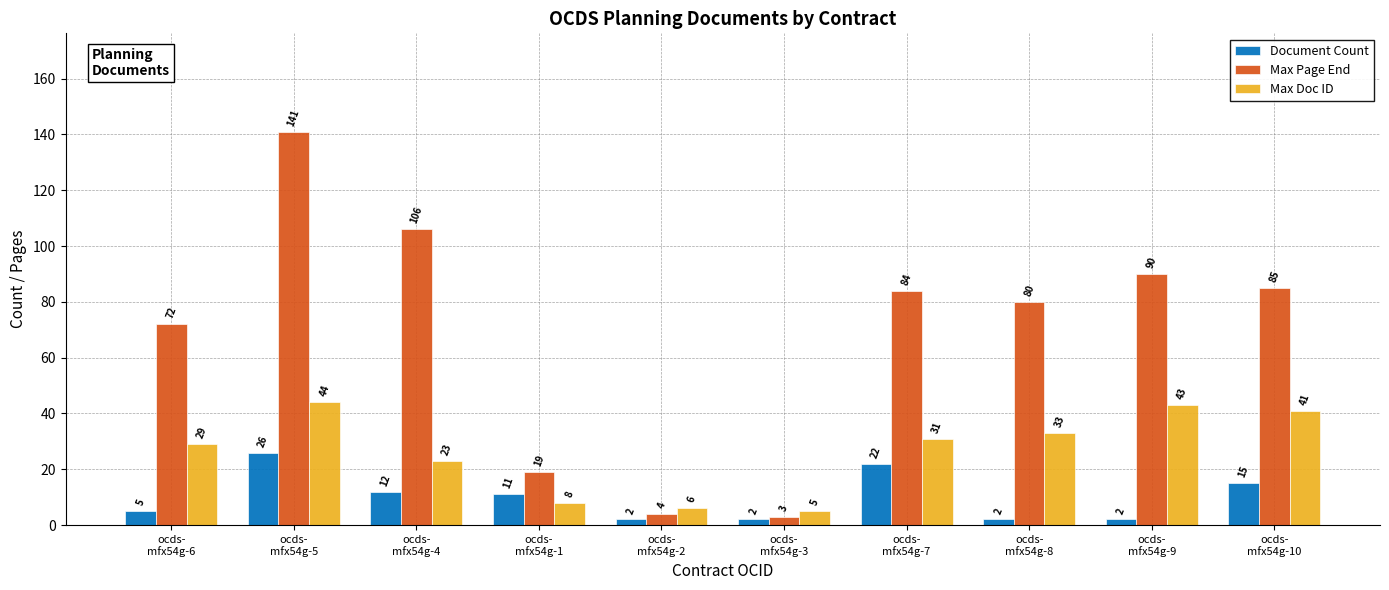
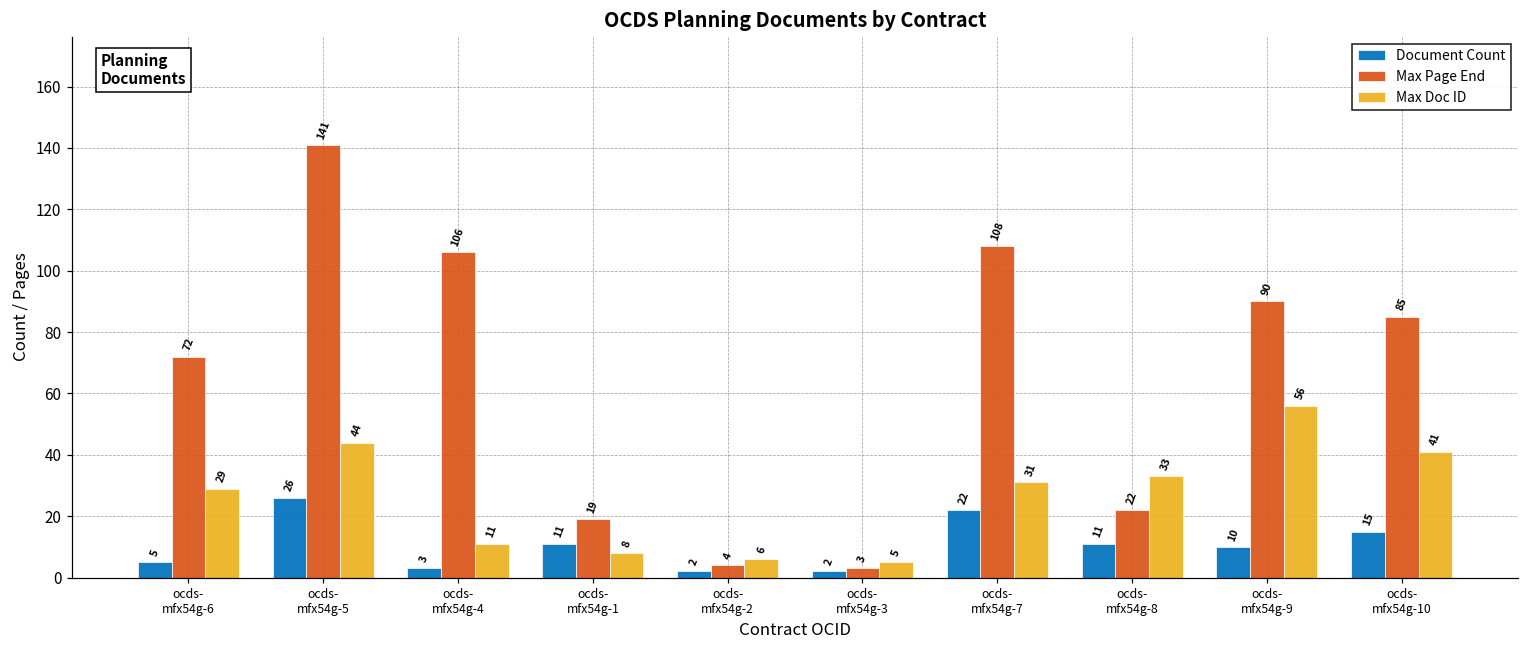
  {
    "Document Count": {
      "ocds- mfx54g-6": 5,
      "ocds- mfx54g-5": 26,
-     "ocds- mfx54g-4": 12,
+     "ocds- mfx54g-4": 3,
      "ocds- mfx54g-1": 11,
      "ocds- mfx54g-2": 2,
      "ocds- mfx54g-3": 2,
      "ocds- mfx54g-7": 22,
-     "ocds- mfx54g-8": 2,
-     "ocds- mfx54g-9": 2,
+     "ocds- mfx54g-8": 11,
+     "ocds- mfx54g-9": 10,
      "ocds- mfx54g-10": 15
    },
    "Max Page End": {
      "ocds- mfx54g-6": 72,
      "ocds- mfx54g-5": 141,
      "ocds- mfx54g-4": 106,
      "ocds- mfx54g-1": 19,
      "ocds- mfx54g-2": 4,
      "ocds- mfx54g-3": 3,
-     "ocds- mfx54g-7": 84,
-     "ocds- mfx54g-8": 80,
+     "ocds- mfx54g-7": 108,
+     "ocds- mfx54g-8": 22,
      "ocds- mfx54g-9": 90,
      "ocds- mfx54g-10": 85
    },
    "Max Doc ID": {
      "ocds- mfx54g-6": 29,
      "ocds- mfx54g-5": 44,
-     "ocds- mfx54g-4": 23,
+     "ocds- mfx54g-4": 11,
      "ocds- mfx54g-1": 8,
      "ocds- mfx54g-2": 6,
      "ocds- mfx54g-3": 5,
      "ocds- mfx54g-7": 31,
      "ocds- mfx54g-8": 33,
-     "ocds- mfx54g-9": 43,
+     "ocds- mfx54g-9": 56,
      "ocds- mfx54g-10": 41
    }
  }
